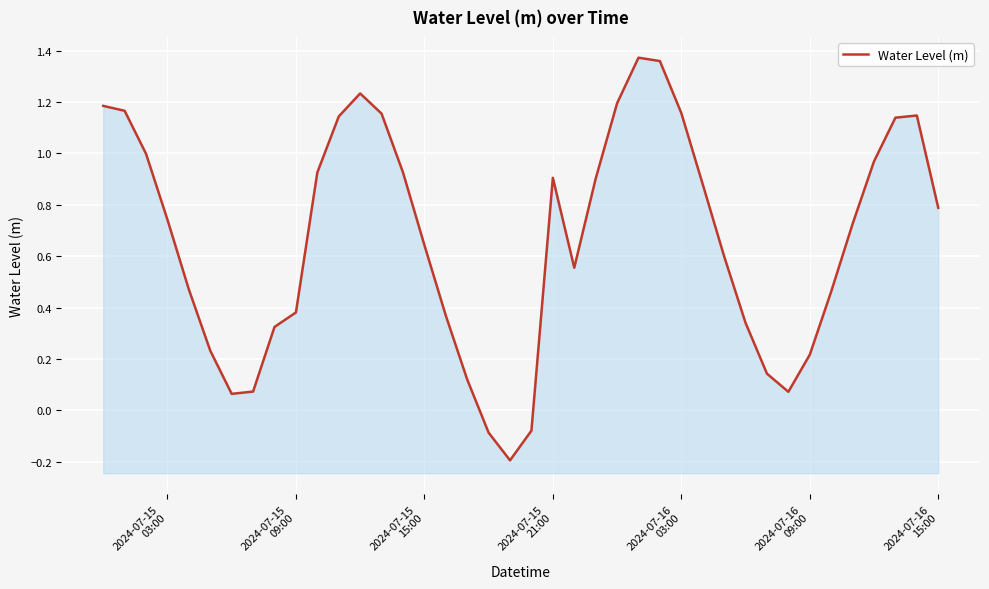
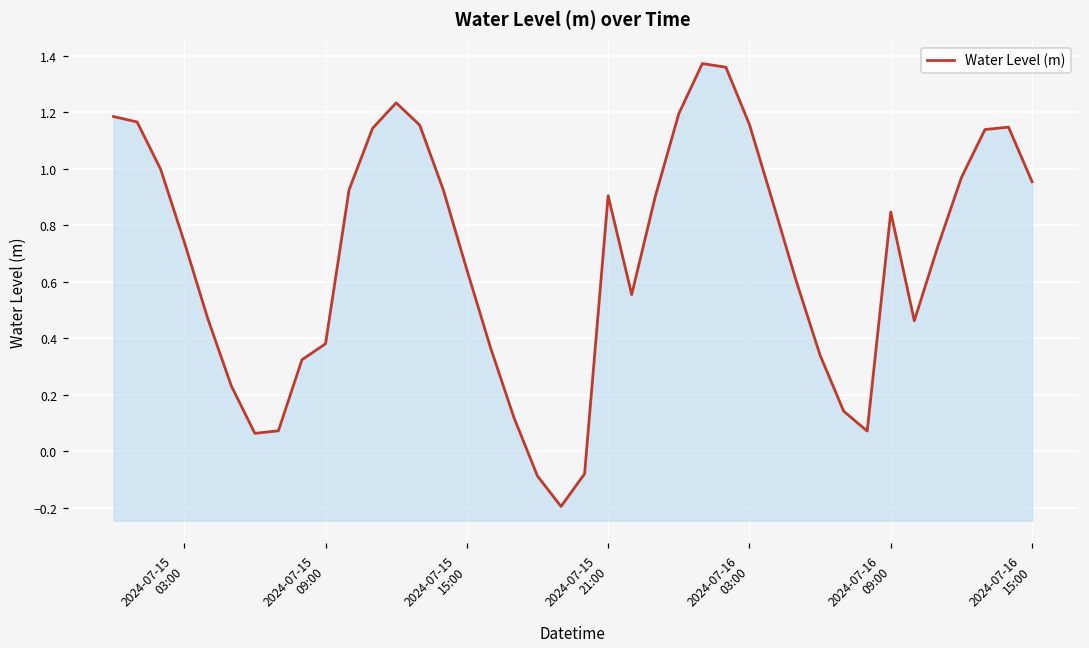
  {
    "2024-07-15 03:00": 0.74,
    "2024-07-15 09:00": 0.38,
    "2024-07-15 15:00": 0.64,
    "2024-07-15 21:00": 0.91,
    "2024-07-16 03:00": 1.16,
-   "2024-07-16 09:00": 0.22,
-   "2024-07-16 15:00": 0.79
+   "2024-07-16 09:00": 0.85,
+   "2024-07-16 15:00": 0.95
  }
